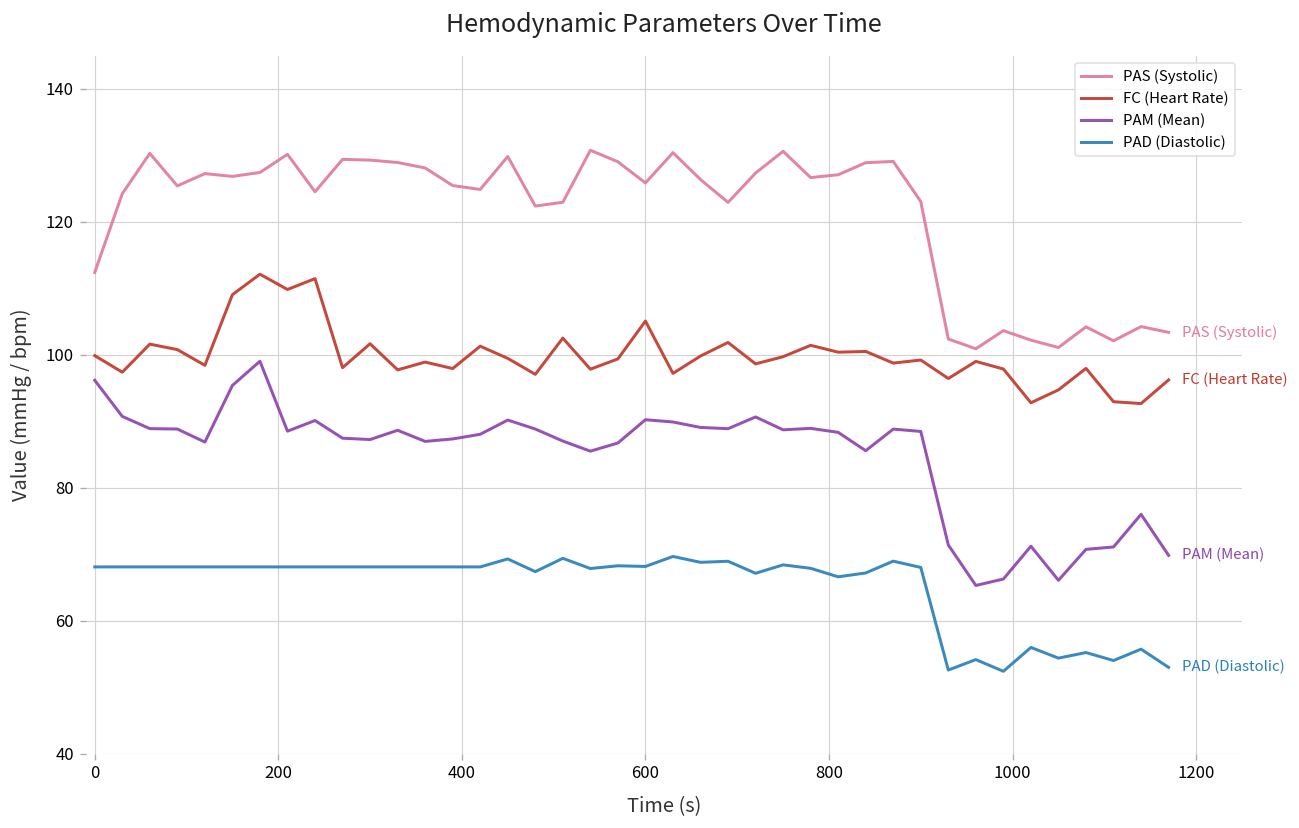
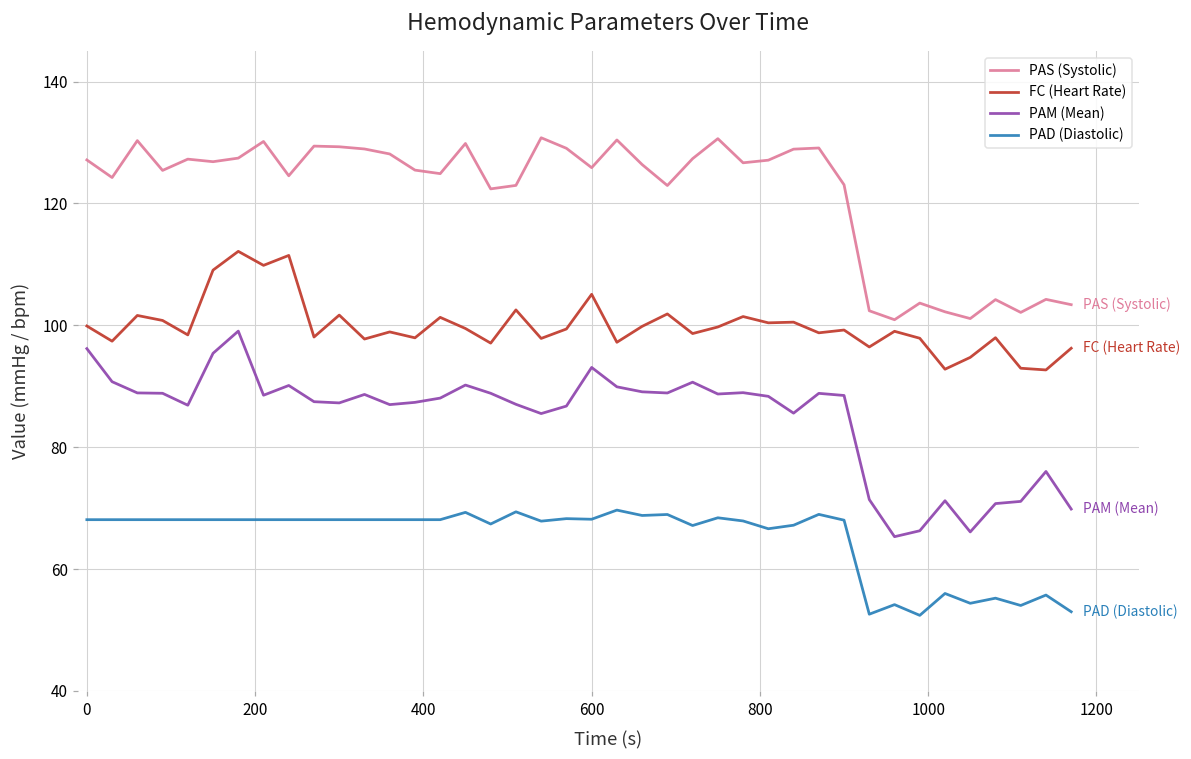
  {
    "PAS (Systolic)": {
-     "0": 112,
+     "0": 127,
      "600": 126
    },
    "FC (Heart Rate)": {
      "0": 100,
      "600": 105
    },
    "PAM (Mean)": {
      "0": 96,
-     "600": 90
+     "600": 93
    },
    "PAD (Diastolic)": {
      "0": 68,
      "600": 68
    }
  }
